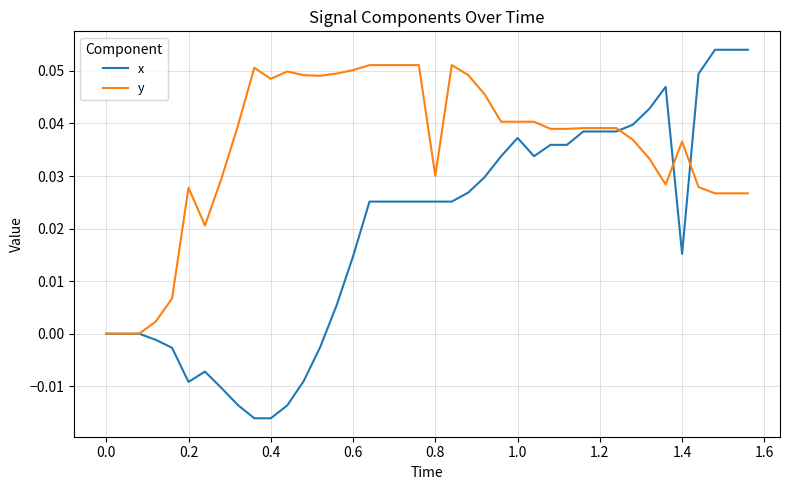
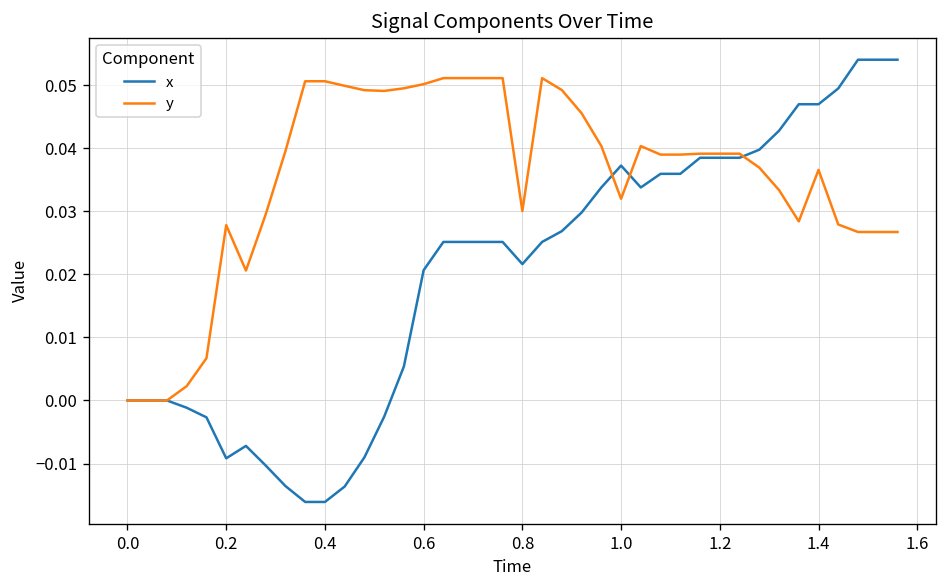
  {
    "x": {
      "0.2": -0.009,
      "0.4": -0.016,
-     "0.6": 0.015,
-     "0.8": 0.025,
+     "0.6": 0.021,
+     "0.8": 0.022,
      "1.0": 0.037,
      "1.2": 0.038,
-     "1.4": 0.015
+     "1.4": 0.047
    },
    "y": {
      "0.2": 0.028,
-     "0.4": 0.048,
+     "0.4": 0.051,
      "0.6": 0.050,
      "0.8": 0.030,
-     "1.0": 0.040,
+     "1.0": 0.032,
      "1.2": 0.039,
      "1.4": 0.037
    }
  }
